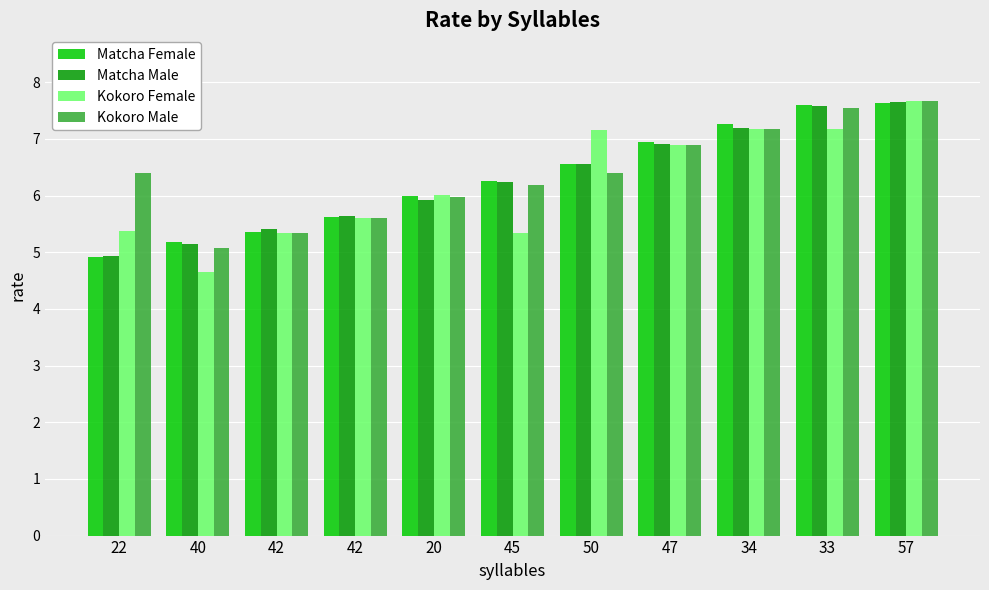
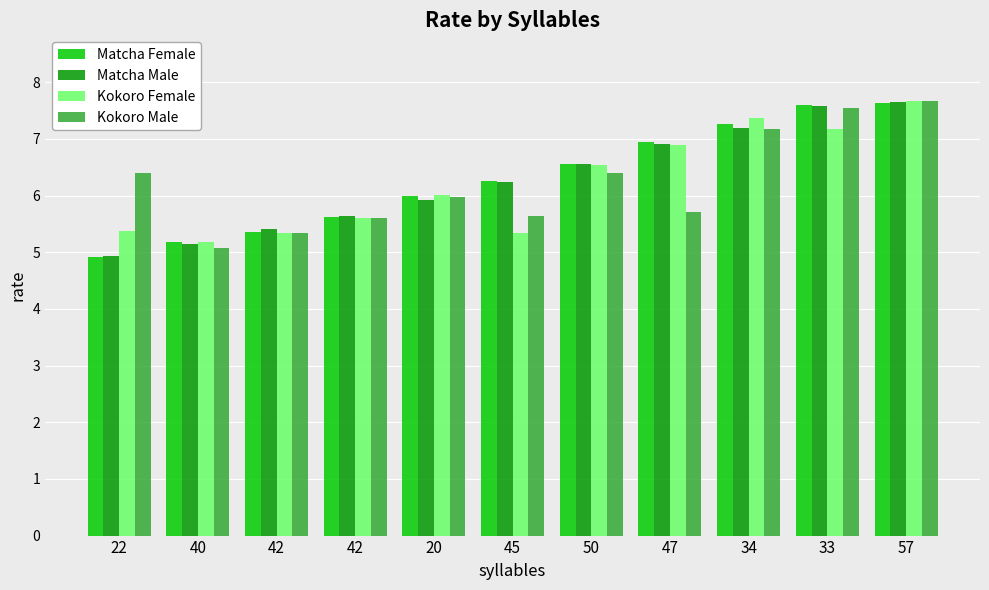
  {
    "Kokoro Female": {
      "22": 5.4,
-     "40": 4.7,
+     "40": 5.2,
      "20": 6.0,
      "45": 5.3,
-     "50": 7.2,
+     "50": 6.5,
      "47": 6.9,
-     "34": 7.2,
+     "34": 7.4,
      "33": 7.2,
      "57": 7.7
    },
    "Kokoro Male": {
      "22": 6.4,
      "40": 5.1,
      "20": 6.0,
-     "45": 6.2,
+     "45": 5.6,
      "50": 6.4,
-     "47": 6.9,
+     "47": 5.7,
      "34": 7.2,
      "33": 7.5,
      "57": 7.7
    }
  }
